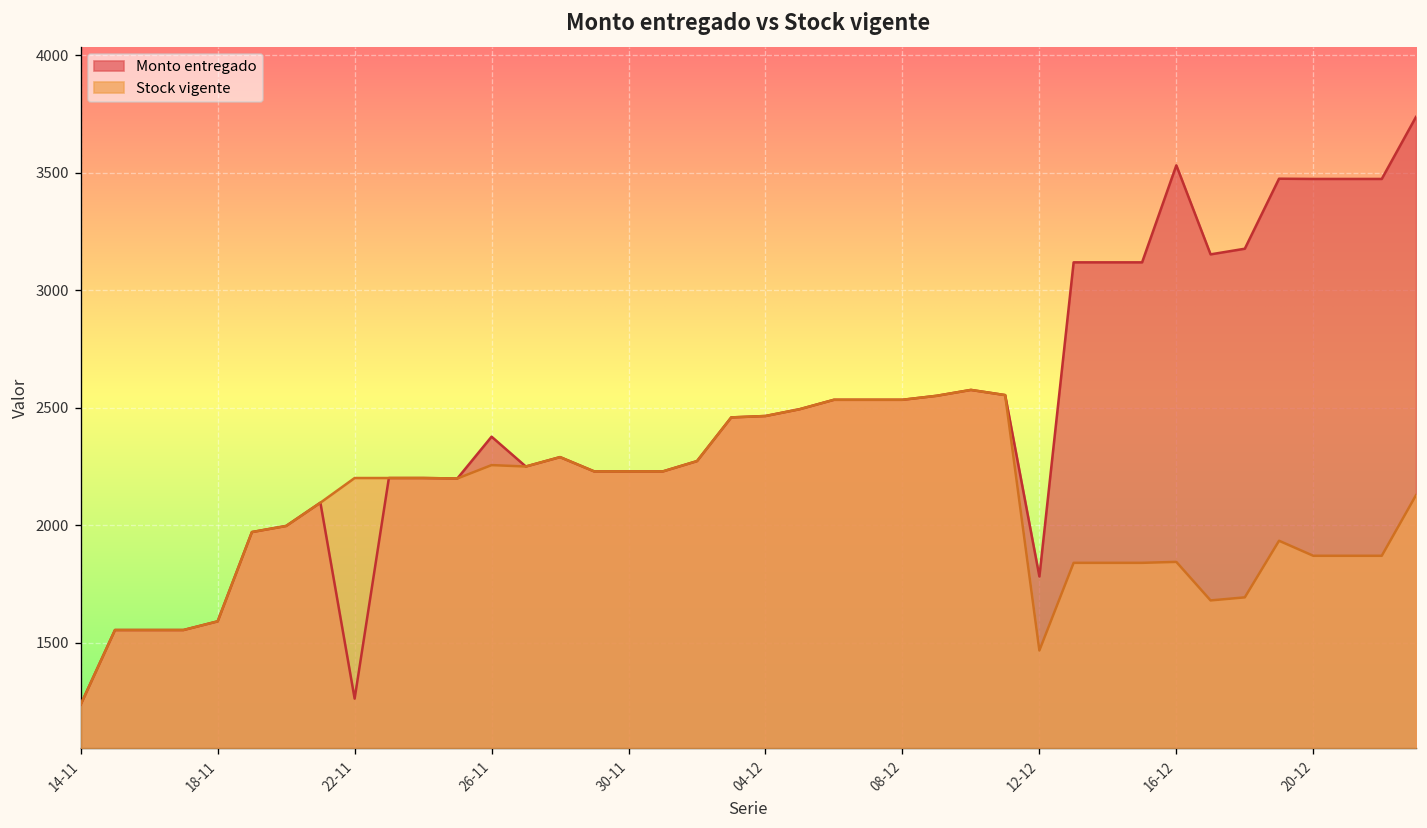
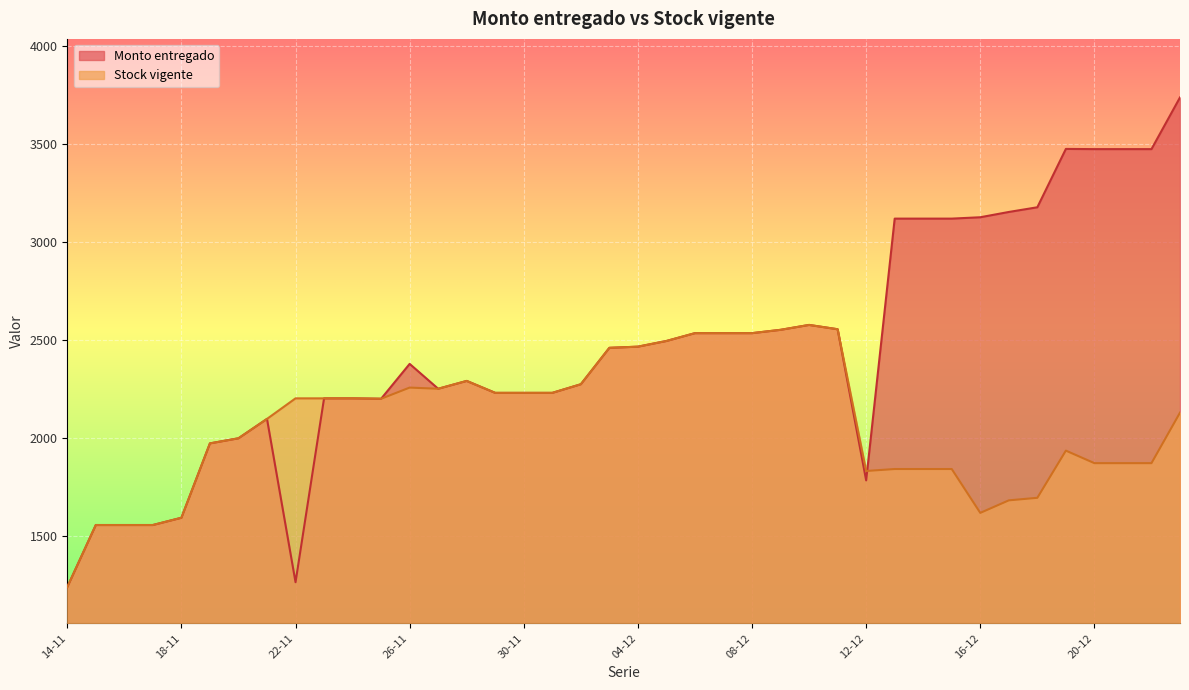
  {
    "Monto entregado": {
      "22-11": 1260,
      "26-11": 2380,
      "12-12": 1780,
-     "16-12": 3530,
+     "16-12": 3130,
      "20-12": 3470
    },
    "Stock vigente": {
      "22-11": 2200,
      "26-11": 2260,
-     "12-12": 1470,
-     "16-12": 1840,
+     "12-12": 1830,
+     "16-12": 1620,
      "20-12": 1870
    }
  }
